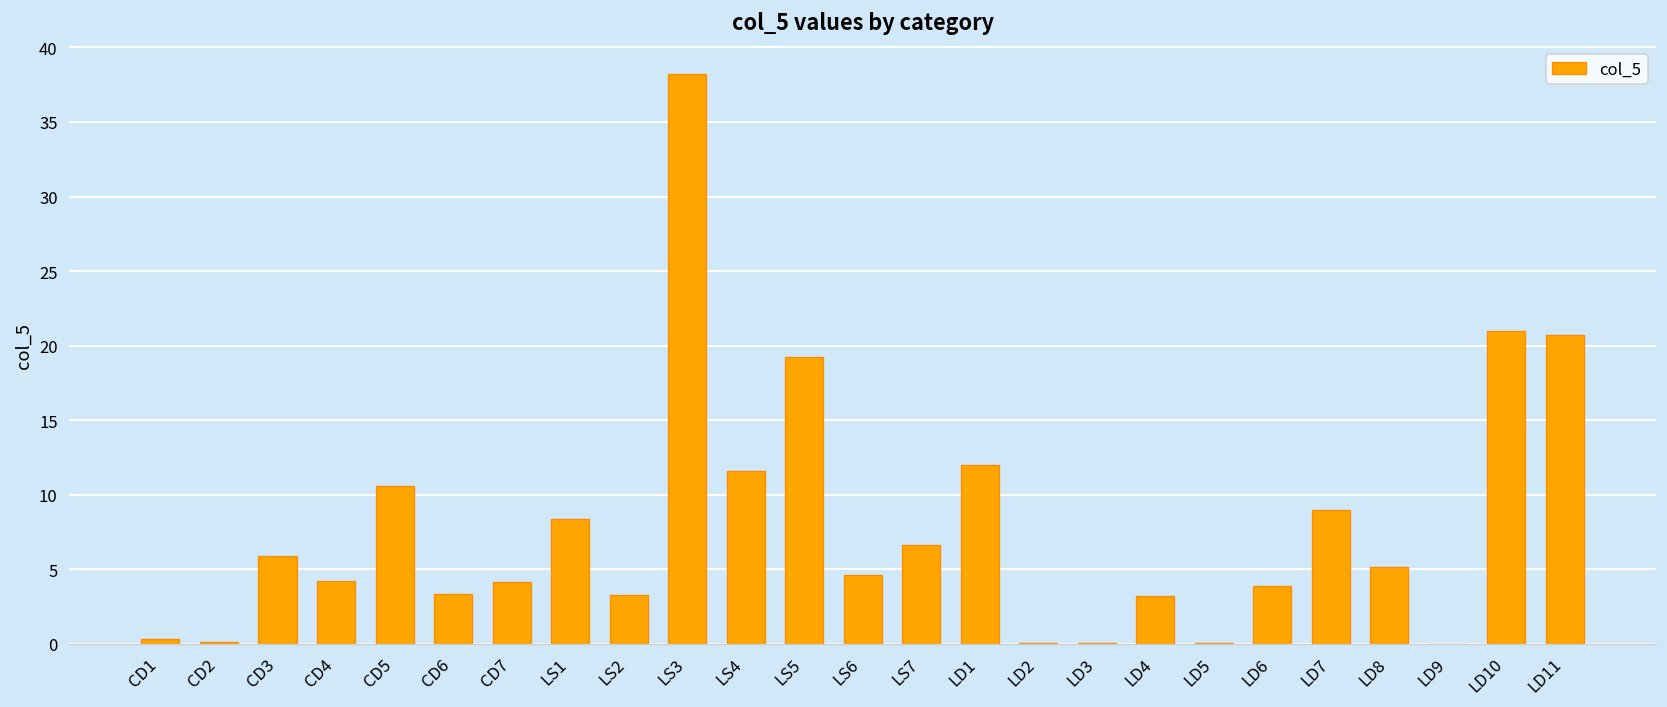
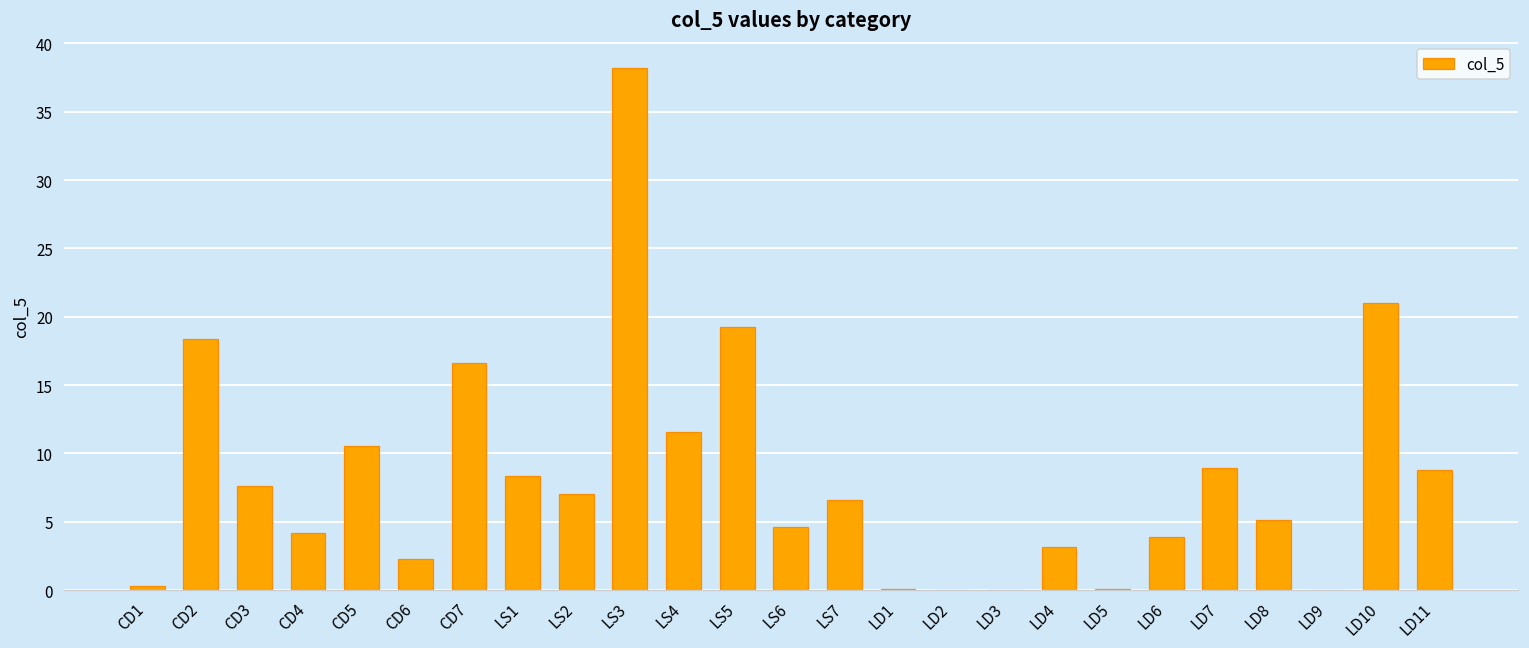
  {
    "CD1": 0.3,
-   "CD2": 0.1,
-   "CD3": 5.9,
+   "CD2": 18.4,
+   "CD3": 7.6,
    "CD4": 4.2,
    "CD5": 10.6,
-   "CD6": 3.4,
-   "CD7": 4.1,
+   "CD6": 2.2,
+   "CD7": 16.6,
    "LS1": 8.4,
-   "LS2": 3.3,
+   "LS2": 7.0,
    "LS3": 38.2,
    "LS4": 11.6,
    "LS5": 19.2,
    "LS6": 4.6,
    "LS7": 6.6,
-   "LD1": 12.0,
+   "LD1": 0.1,
    "LD4": 3.2,
    "LD6": 3.9,
    "LD7": 9.0,
    "LD8": 5.2,
    "LD10": 21.0,
-   "LD11": 20.7
+   "LD11": 8.8
  }
